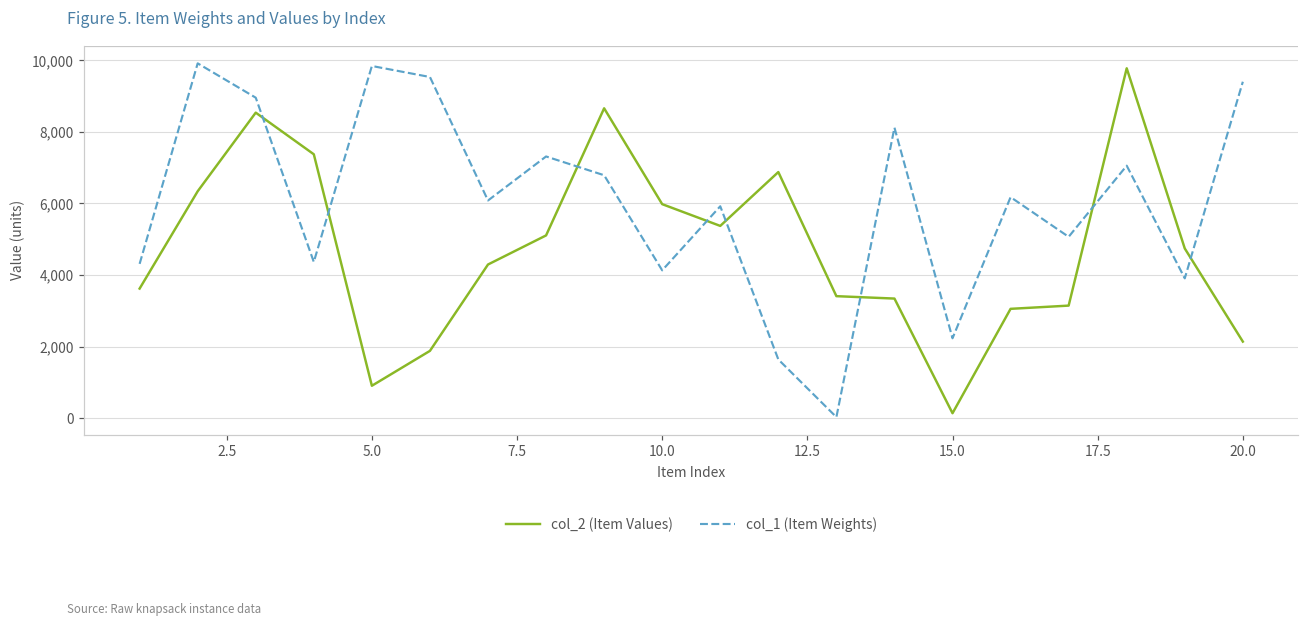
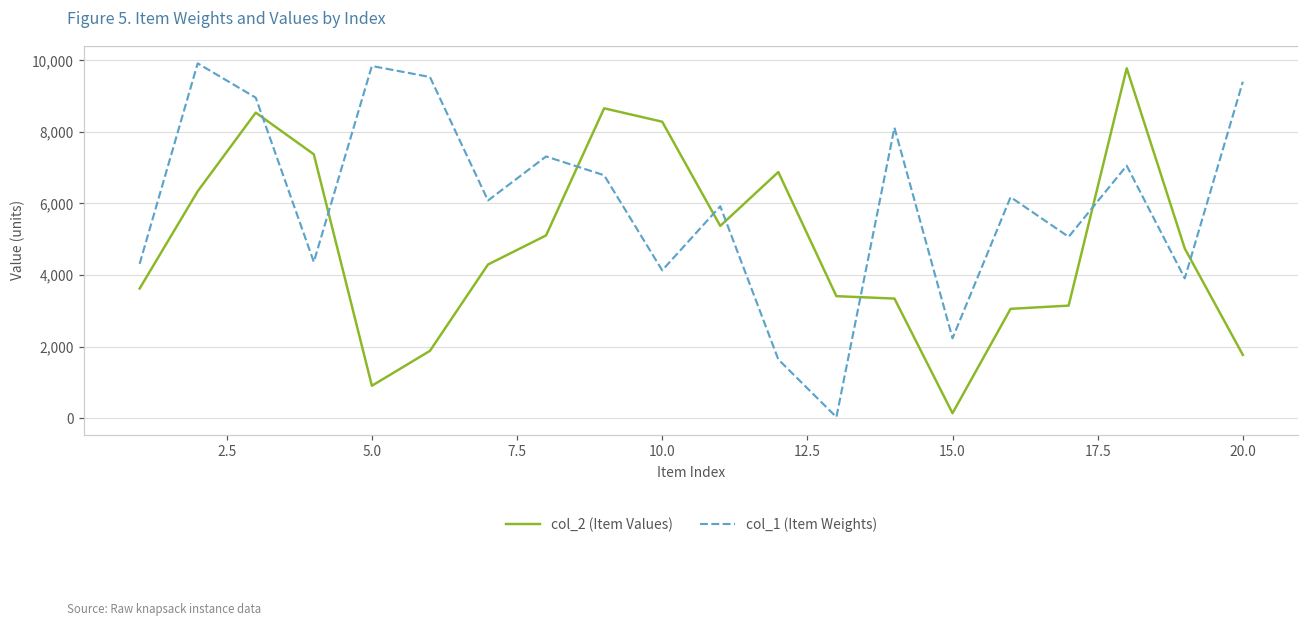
  {
    "col_2 (Item Values)": {
      "5.0": "900",
-     "10.0": "6,000",
+     "10.0": "8,300",
      "15.0": "100",
-     "20.0": "2,100"
+     "20.0": "1,800"
    },
    "col_1 (Item Weights)": {
      "5.0": "9,800",
      "10.0": "4,100",
      "15.0": "2,200",
      "20.0": "9,400"
    }
  }
